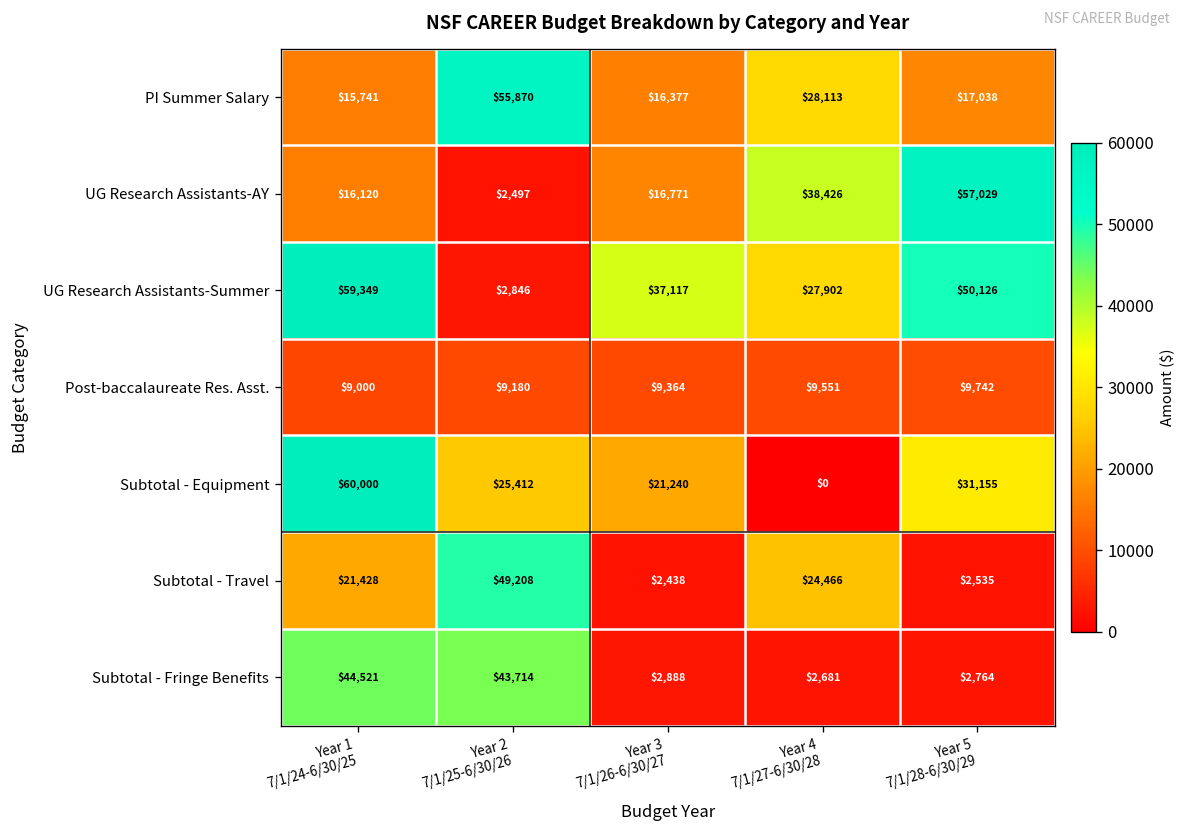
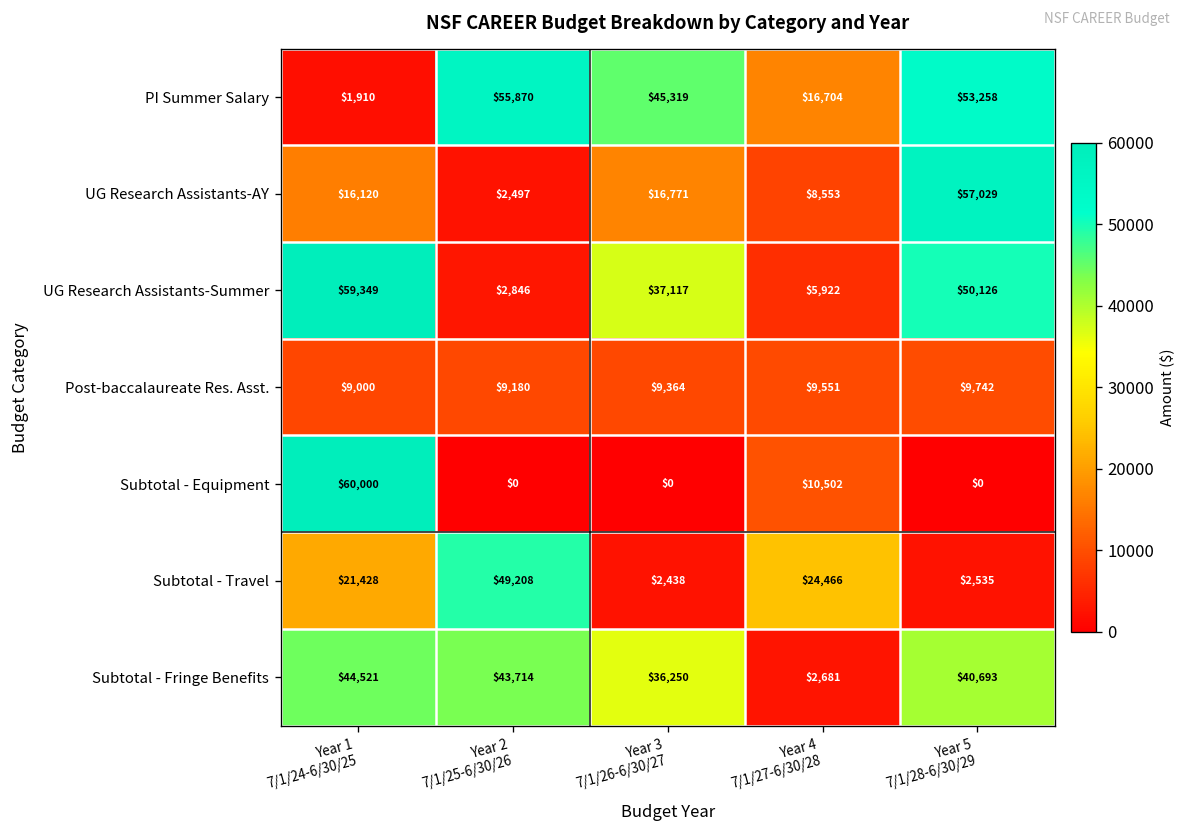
  {
    "PI Summer Salary": {
-     "Year 1 7/1/24-6/30/25": "$15,741",
+     "Year 1 7/1/24-6/30/25": "$1,910",
      "Year 2 7/1/25-6/30/26": "$55,870",
-     "Year 3 7/1/26-6/30/27": "$16,377",
-     "Year 4 7/1/27-6/30/28": "$28,113",
-     "Year 5 7/1/28-6/30/29": "$17,038"
+     "Year 3 7/1/26-6/30/27": "$45,319",
+     "Year 4 7/1/27-6/30/28": "$16,704",
+     "Year 5 7/1/28-6/30/29": "$53,258"
    },
    "UG Research Assistants-AY": {
      "Year 1 7/1/24-6/30/25": "$16,120",
      "Year 2 7/1/25-6/30/26": "$2,497",
      "Year 3 7/1/26-6/30/27": "$16,771",
-     "Year 4 7/1/27-6/30/28": "$38,426",
+     "Year 4 7/1/27-6/30/28": "$8,553",
      "Year 5 7/1/28-6/30/29": "$57,029"
    },
    "UG Research Assistants-Summer": {
      "Year 1 7/1/24-6/30/25": "$59,349",
      "Year 2 7/1/25-6/30/26": "$2,846",
      "Year 3 7/1/26-6/30/27": "$37,117",
-     "Year 4 7/1/27-6/30/28": "$27,902",
+     "Year 4 7/1/27-6/30/28": "$5,922",
      "Year 5 7/1/28-6/30/29": "$50,126"
    },
    "Post-baccalaureate Res. Asst.": {
      "Year 1 7/1/24-6/30/25": "$9,000",
      "Year 2 7/1/25-6/30/26": "$9,180",
      "Year 3 7/1/26-6/30/27": "$9,364",
      "Year 4 7/1/27-6/30/28": "$9,551",
      "Year 5 7/1/28-6/30/29": "$9,742"
    },
    "Subtotal - Equipment": {
      "Year 1 7/1/24-6/30/25": "$60,000",
-     "Year 2 7/1/25-6/30/26": "$25,412",
-     "Year 3 7/1/26-6/30/27": "$21,240",
-     "Year 4 7/1/27-6/30/28": "$0",
-     "Year 5 7/1/28-6/30/29": "$31,155"
+     "Year 2 7/1/25-6/30/26": "$0",
+     "Year 3 7/1/26-6/30/27": "$0",
+     "Year 4 7/1/27-6/30/28": "$10,502",
+     "Year 5 7/1/28-6/30/29": "$0"
    },
    "Subtotal - Travel": {
      "Year 1 7/1/24-6/30/25": "$21,428",
      "Year 2 7/1/25-6/30/26": "$49,208",
      "Year 3 7/1/26-6/30/27": "$2,438",
      "Year 4 7/1/27-6/30/28": "$24,466",
      "Year 5 7/1/28-6/30/29": "$2,535"
    },
    "Subtotal - Fringe Benefits": {
      "Year 1 7/1/24-6/30/25": "$44,521",
      "Year 2 7/1/25-6/30/26": "$43,714",
-     "Year 3 7/1/26-6/30/27": "$2,888",
+     "Year 3 7/1/26-6/30/27": "$36,250",
      "Year 4 7/1/27-6/30/28": "$2,681",
-     "Year 5 7/1/28-6/30/29": "$2,764"
+     "Year 5 7/1/28-6/30/29": "$40,693"
    }
  }
